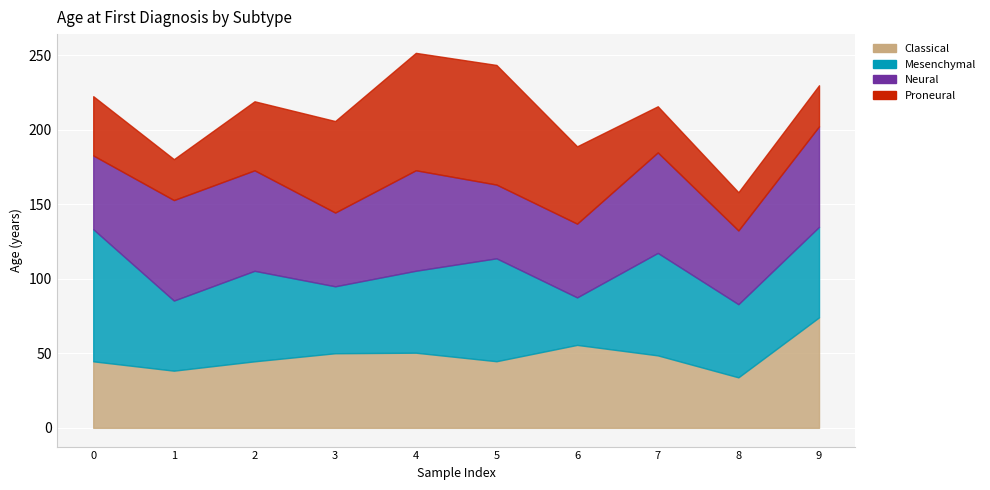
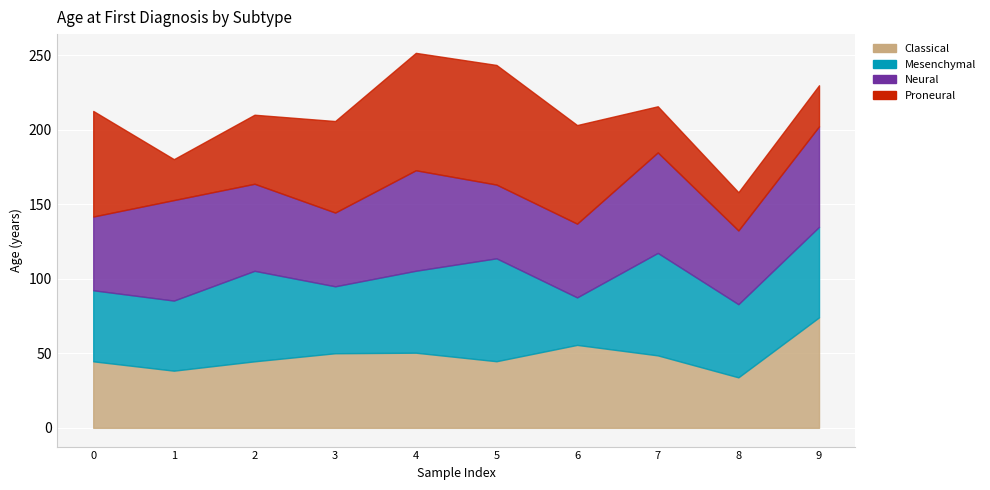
  {
    "Classical": {
      "0": 45,
      "1": 38,
      "2": 45,
      "3": 50,
      "4": 50,
      "5": 45,
      "6": 56,
      "7": 49,
      "8": 34,
      "9": 74
    },
    "Mesenchymal": {
-     "0": 89,
+     "0": 48,
      "1": 47,
      "2": 61,
      "3": 45,
      "4": 55,
      "5": 69,
      "6": 32,
      "7": 69,
      "8": 49,
      "9": 61
    },
    "Neural": {
      "0": 49,
      "1": 67,
-     "2": 67,
+     "2": 58,
      "3": 49,
      "4": 67,
      "5": 49,
      "6": 49,
      "7": 67,
      "8": 49,
      "9": 67
    },
    "Proneural": {
-     "0": 40,
+     "0": 71,
      "1": 27,
      "2": 46,
      "3": 61,
      "4": 79,
      "5": 80,
-     "6": 52,
+     "6": 66,
      "7": 31,
      "8": 26,
      "9": 28
    }
  }
